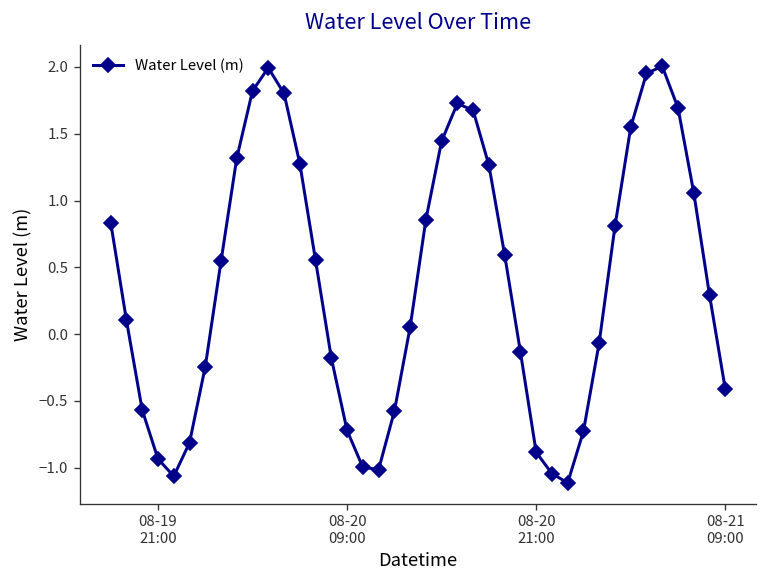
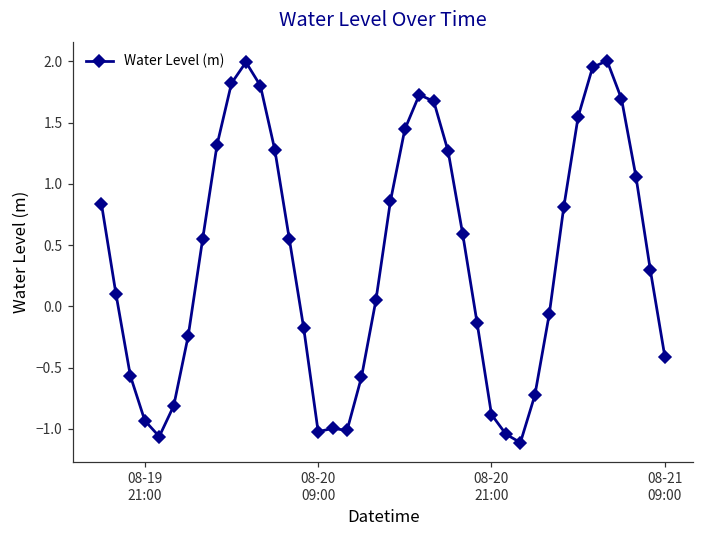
  {
    "08-19 21:00": -0.93,
-   "08-20 09:00": -0.72,
+   "08-20 09:00": -1.02,
    "08-20 21:00": -0.88,
    "08-21 09:00": -0.41
  }
